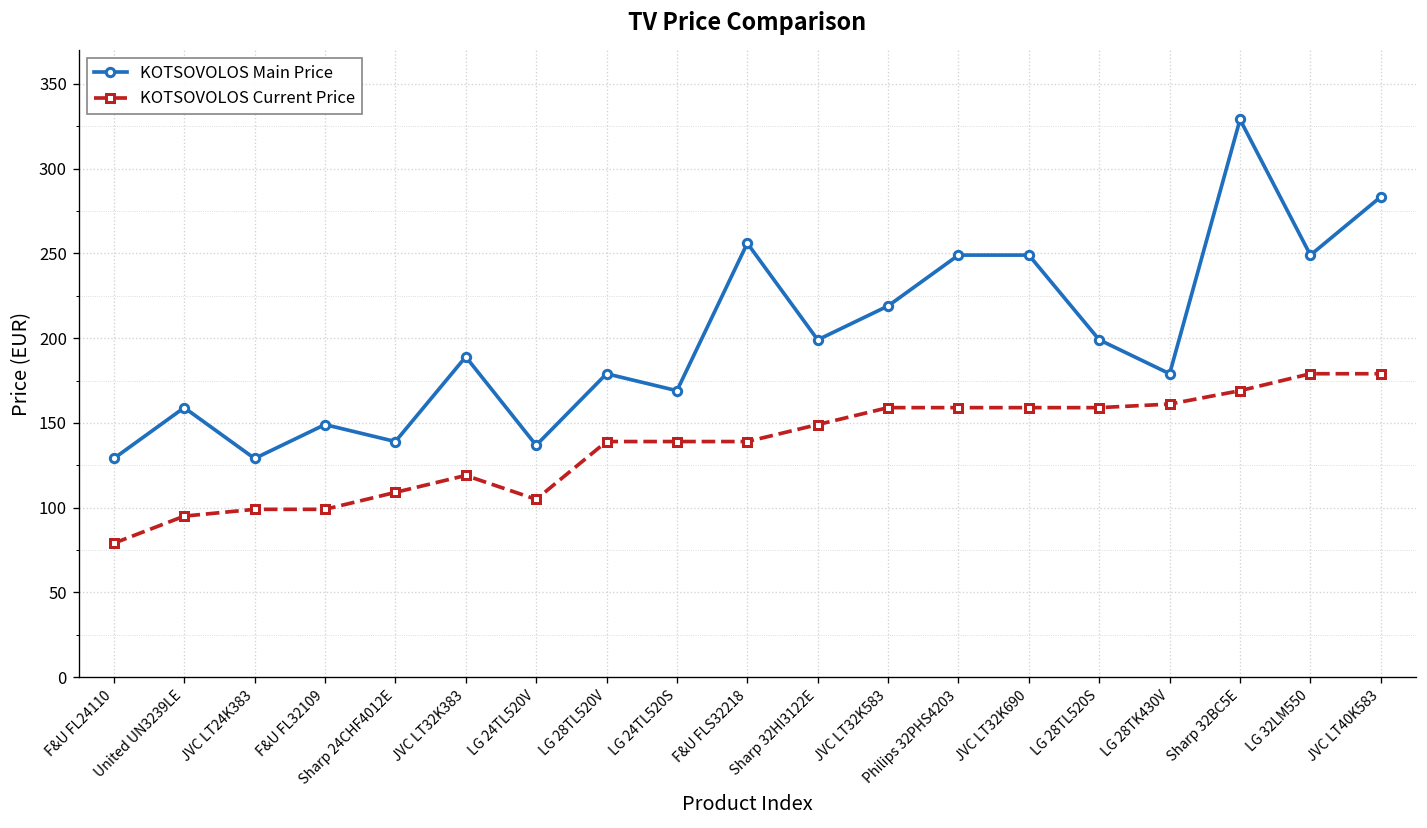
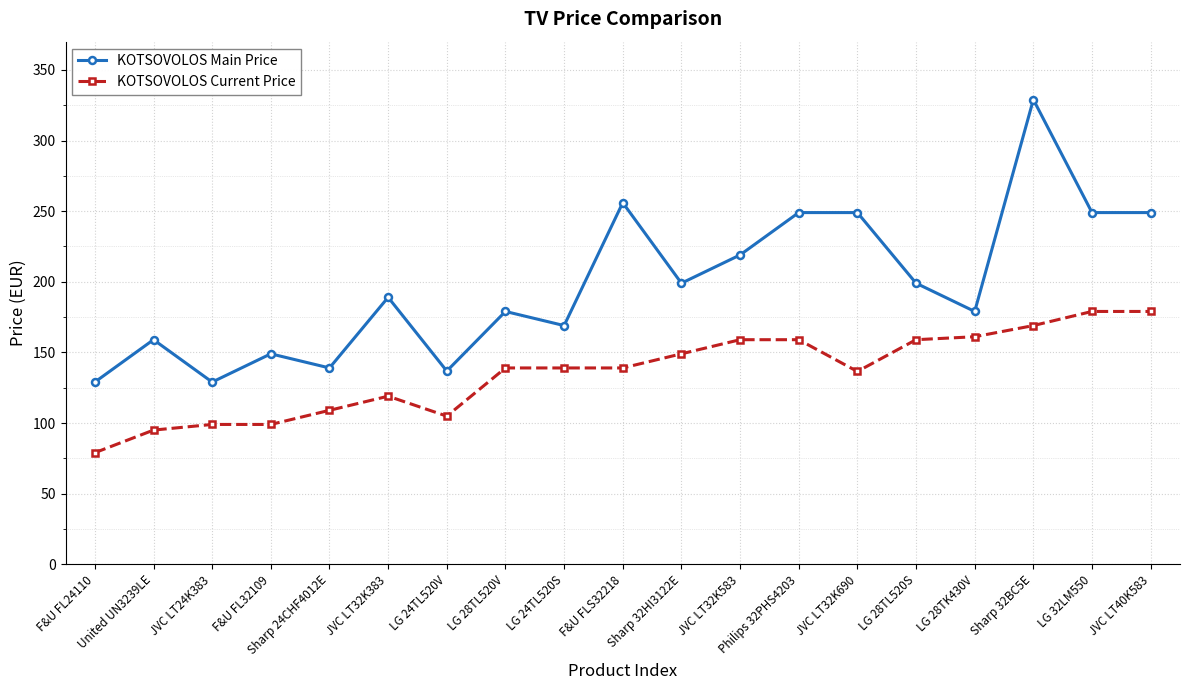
  {
    "KOTSOVOLOS Main Price": {
      "F&U FL24110": 129,
      "United UN3239LE": 159,
      "JVC LT24K383": 129,
      "F&U FL32109": 149,
      "Sharp 24CHF4012E": 139,
      "JVC LT32K383": 189,
      "LG 24TL520V": 137,
      "LG 28TL520V": 179,
      "LG 24TL520S": 169,
      "F&U FLS32218": 256,
      "Sharp 32HI3122E": 199,
      "JVC LT32K583": 219,
      "Philips 32PHS4203": 249,
      "JVC LT32K690": 249,
      "LG 28TL520S": 199,
      "LG 28TK430V": 179,
      "Sharp 32BC5E": 329,
      "LG 32LM550": 249,
-     "JVC LT40K583": 283
+     "JVC LT40K583": 249
    },
    "KOTSOVOLOS Current Price": {
      "F&U FL24110": 79,
      "United UN3239LE": 95,
      "JVC LT24K383": 99,
      "F&U FL32109": 99,
      "Sharp 24CHF4012E": 109,
      "JVC LT32K383": 119,
      "LG 24TL520V": 105,
      "LG 28TL520V": 139,
      "LG 24TL520S": 139,
      "F&U FLS32218": 139,
      "Sharp 32HI3122E": 149,
      "JVC LT32K583": 159,
      "Philips 32PHS4203": 159,
-     "JVC LT32K690": 159,
+     "JVC LT32K690": 137,
      "LG 28TL520S": 159,
      "LG 28TK430V": 161,
      "Sharp 32BC5E": 169,
      "LG 32LM550": 179,
      "JVC LT40K583": 179
    }
  }
